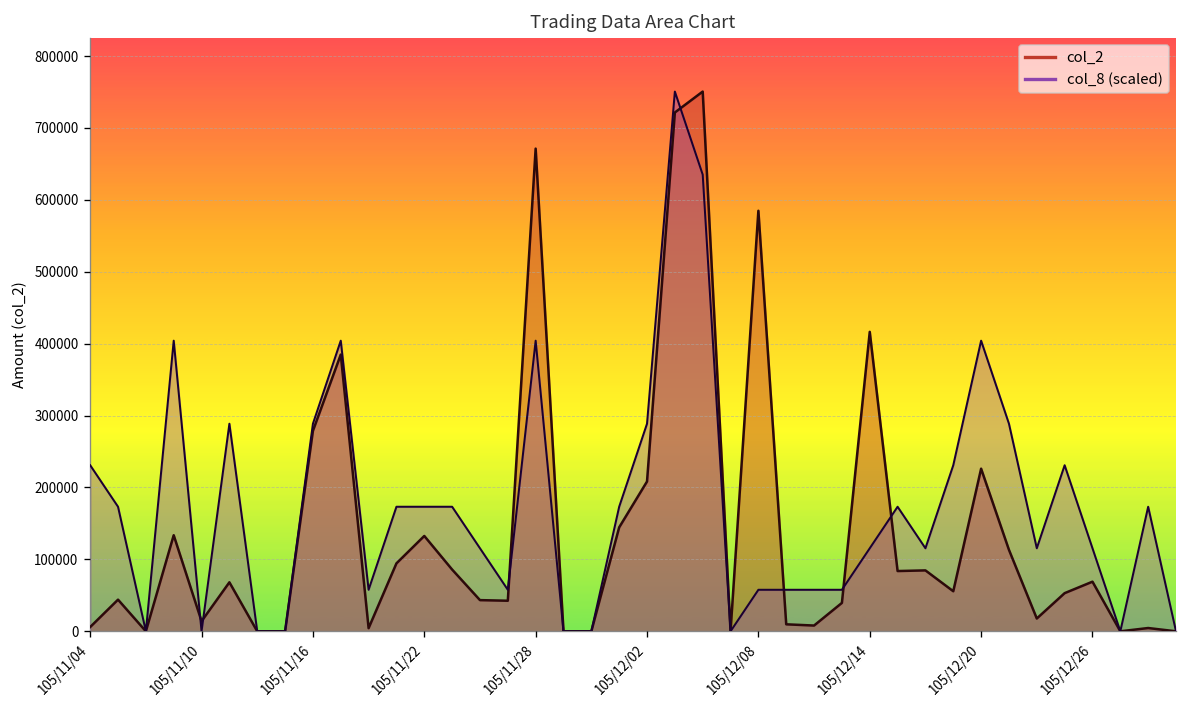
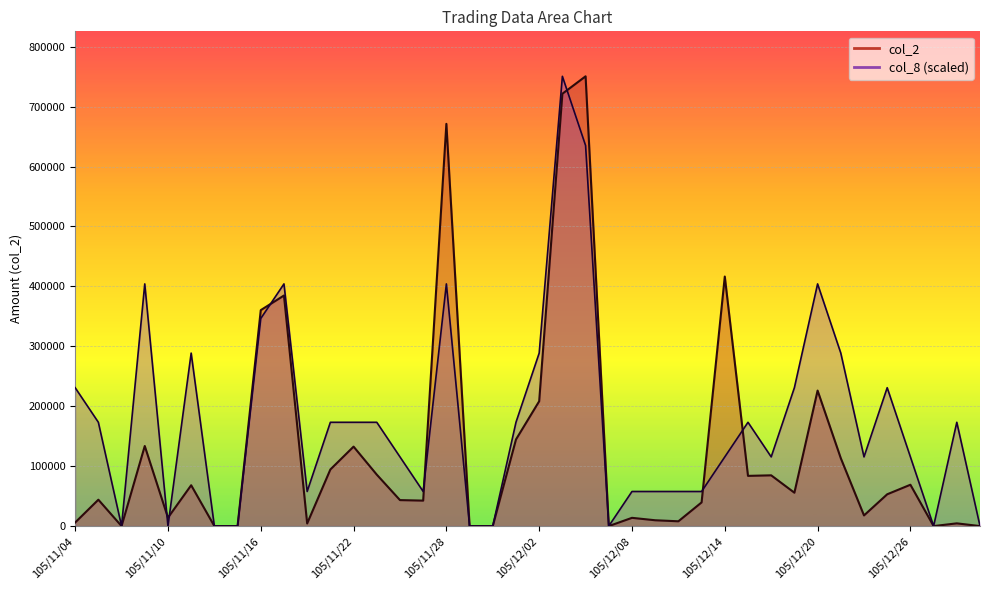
  {
    "col_2": {
      "105/11/04": 10000,
      "105/11/10": 10000,
-     "105/11/16": 280000,
+     "105/11/16": 360000,
      "105/11/22": 130000,
      "105/11/28": 670000,
      "105/12/02": 210000,
-     "105/12/08": 580000,
+     "105/12/08": 10000,
      "105/12/14": 420000,
      "105/12/20": 230000,
      "105/12/26": 70000
    },
    "col_8 (scaled)": {
      "105/11/04": 230000,
      "105/11/10": 0,
-     "105/11/16": 290000,
+     "105/11/16": 350000,
      "105/11/22": 170000,
      "105/11/28": 400000,
      "105/12/02": 290000,
      "105/12/08": 60000,
      "105/12/14": 120000,
      "105/12/20": 400000,
      "105/12/26": 120000
    }
  }
